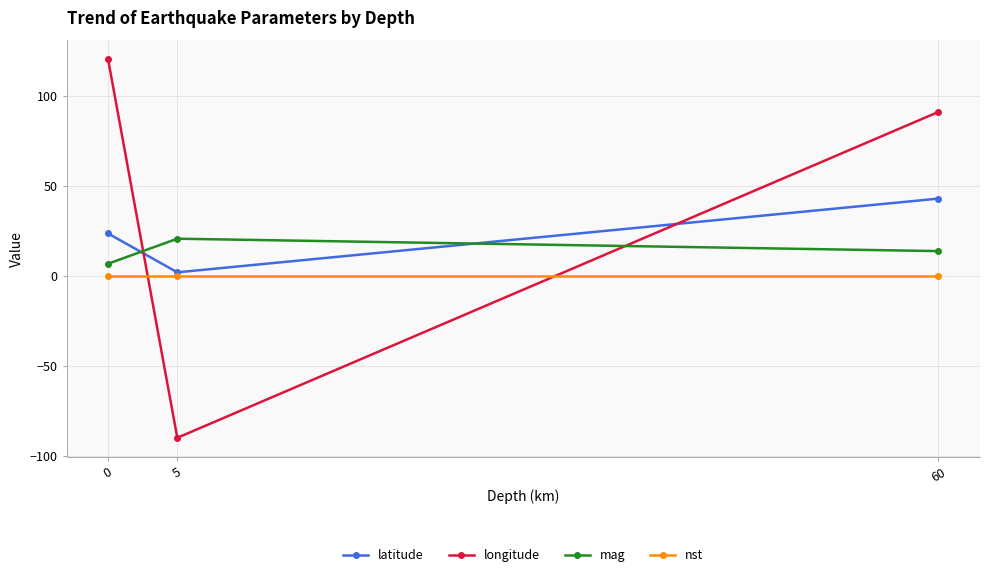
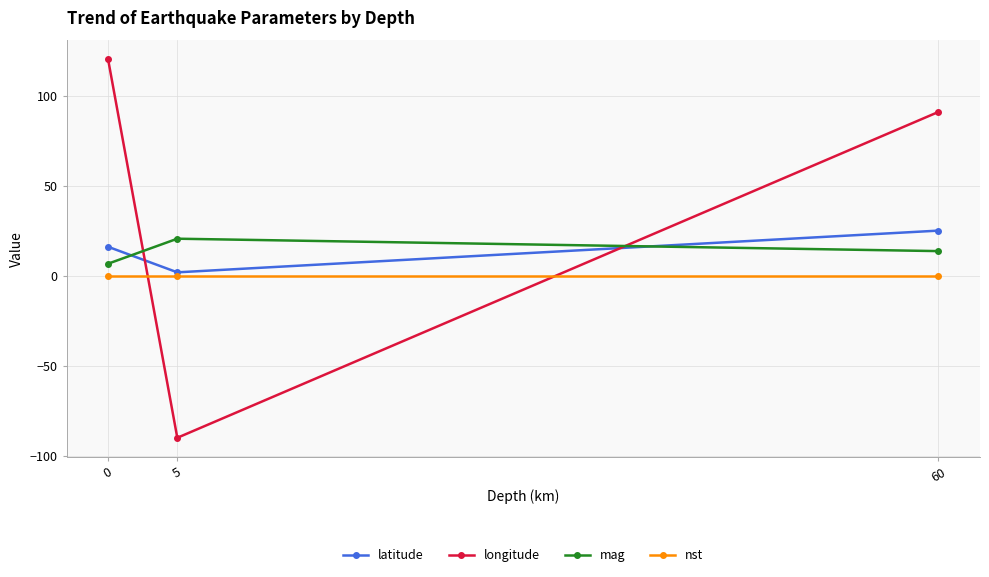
  {
    "latitude": {
-     "0": 24,
+     "0": 16,
      "5": 2,
-     "60": 43
+     "60": 25
    },
    "longitude": {
      "0": 120,
      "5": -90,
      "60": 91
    },
    "mag": {
      "0": 7,
      "5": 21,
      "60": 14
    },
    "nst": {
      "0": 0,
      "5": 0,
      "60": 0
    }
  }
